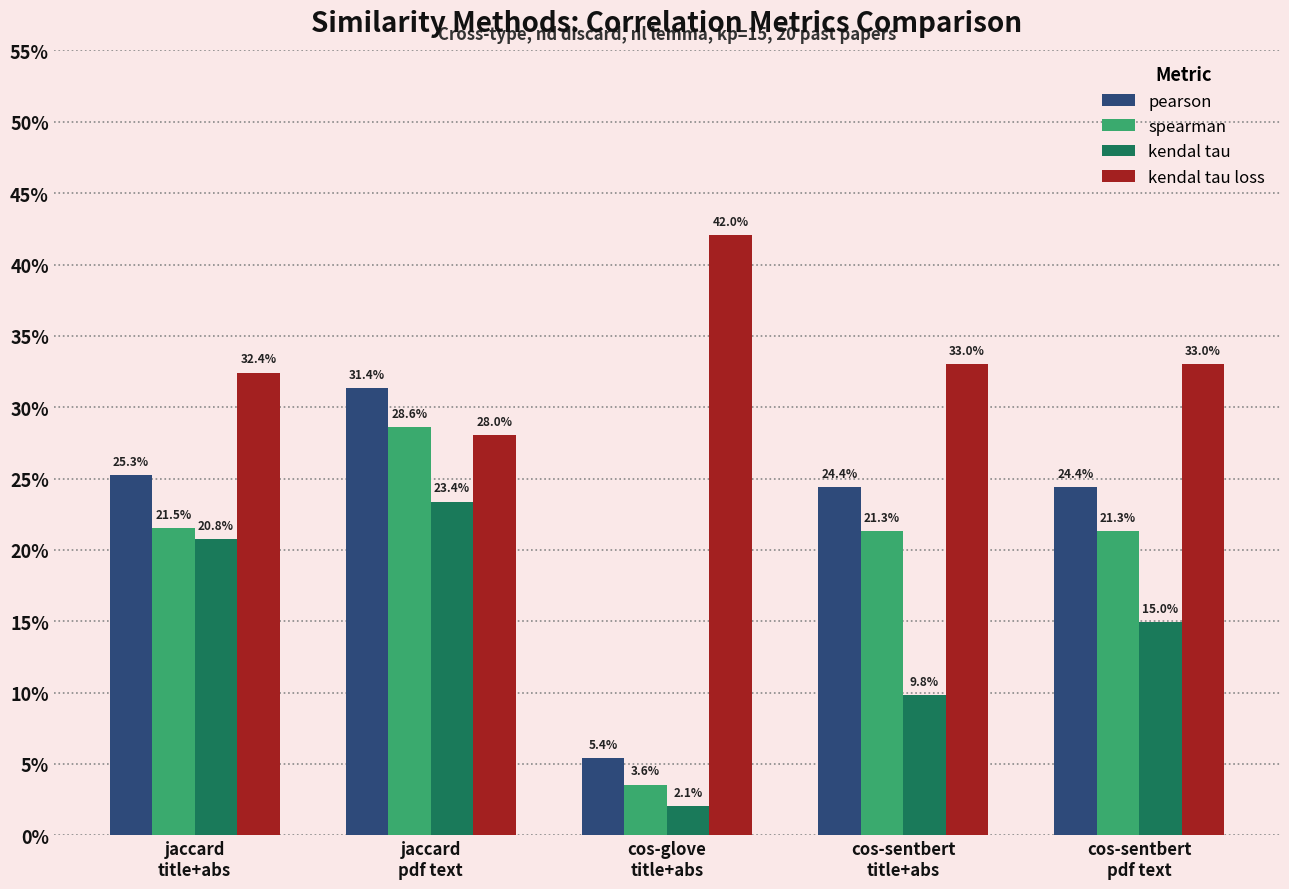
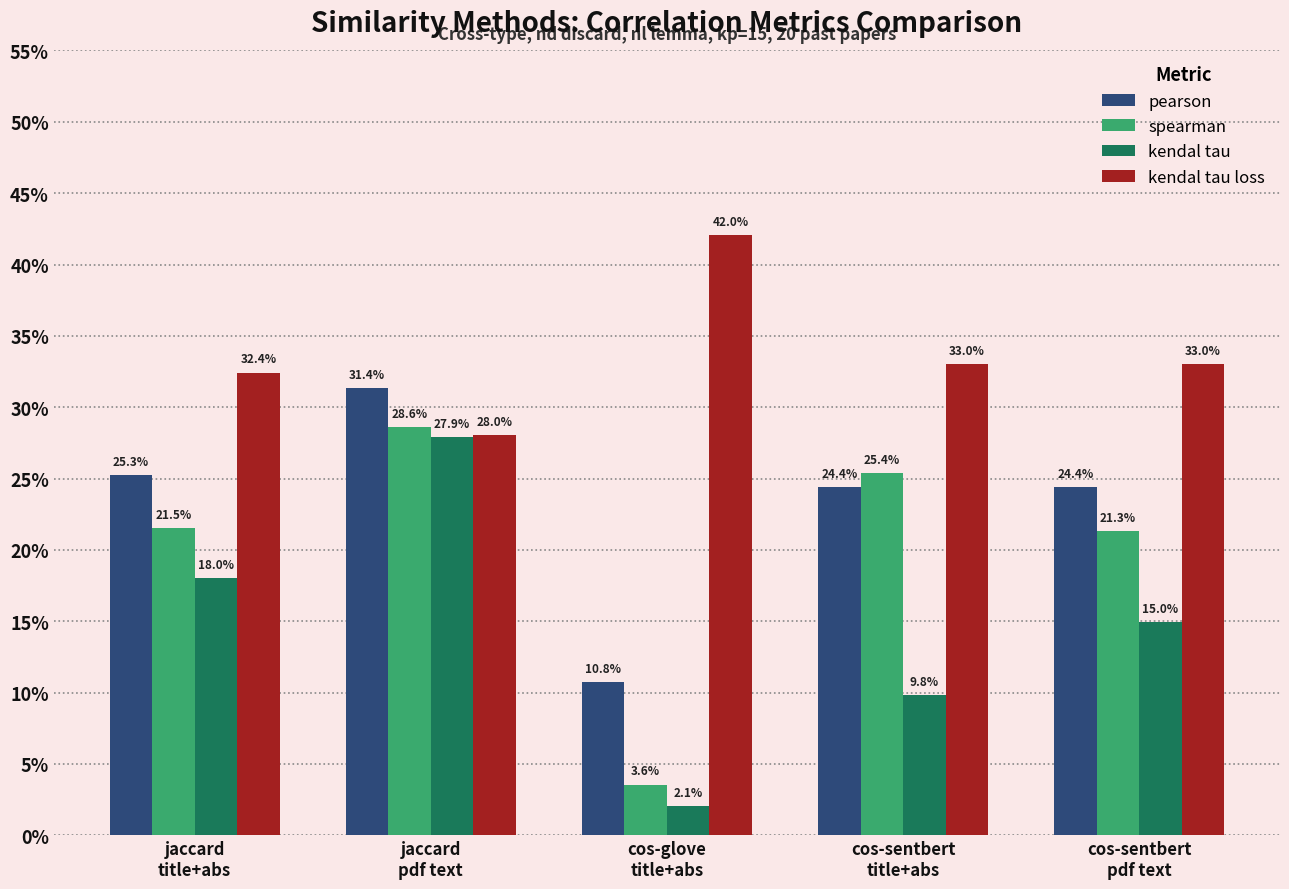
  {
    "pearson": {
      "jaccard title+abs": "25.3%",
      "jaccard pdf text": "31.4%",
-     "cos-glove title+abs": "5.4%",
+     "cos-glove title+abs": "10.8%",
      "cos-sentbert title+abs": "24.4%",
      "cos-sentbert pdf text": "24.4%"
    },
    "spearman": {
      "jaccard title+abs": "21.5%",
      "jaccard pdf text": "28.6%",
      "cos-glove title+abs": "3.6%",
-     "cos-sentbert title+abs": "21.3%",
+     "cos-sentbert title+abs": "25.4%",
      "cos-sentbert pdf text": "21.3%"
    },
    "kendal tau": {
-     "jaccard title+abs": "20.8%",
-     "jaccard pdf text": "23.4%",
+     "jaccard title+abs": "18.0%",
+     "jaccard pdf text": "27.9%",
      "cos-glove title+abs": "2.1%",
      "cos-sentbert title+abs": "9.8%",
      "cos-sentbert pdf text": "15.0%"
    },
    "kendal tau loss": {
      "jaccard title+abs": "32.4%",
      "jaccard pdf text": "28.0%",
      "cos-glove title+abs": "42.0%",
      "cos-sentbert title+abs": "33.0%",
      "cos-sentbert pdf text": "33.0%"
    }
  }
